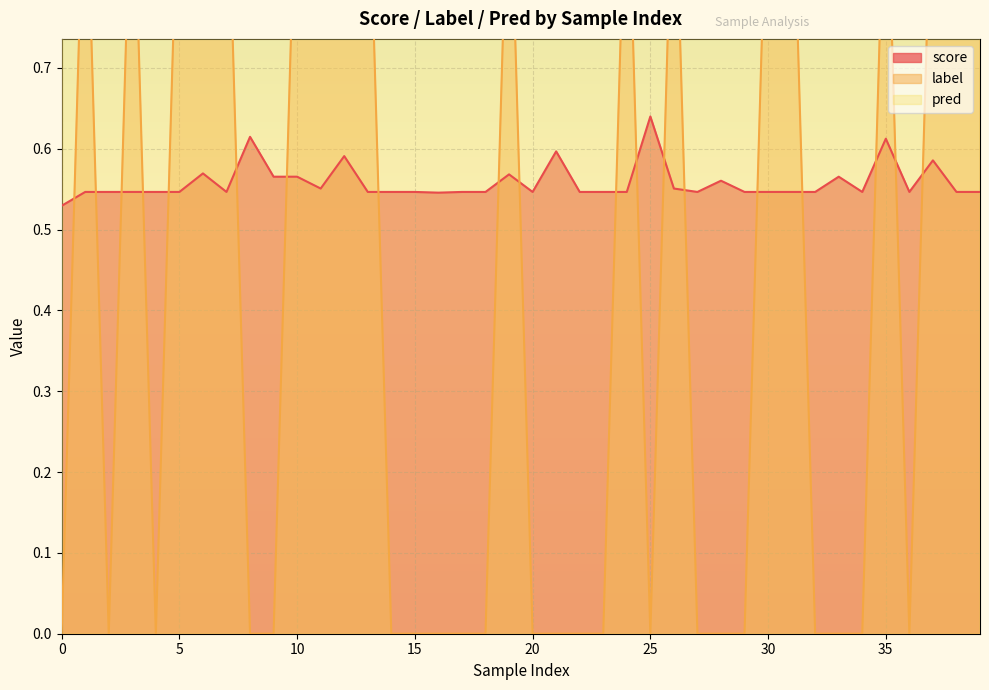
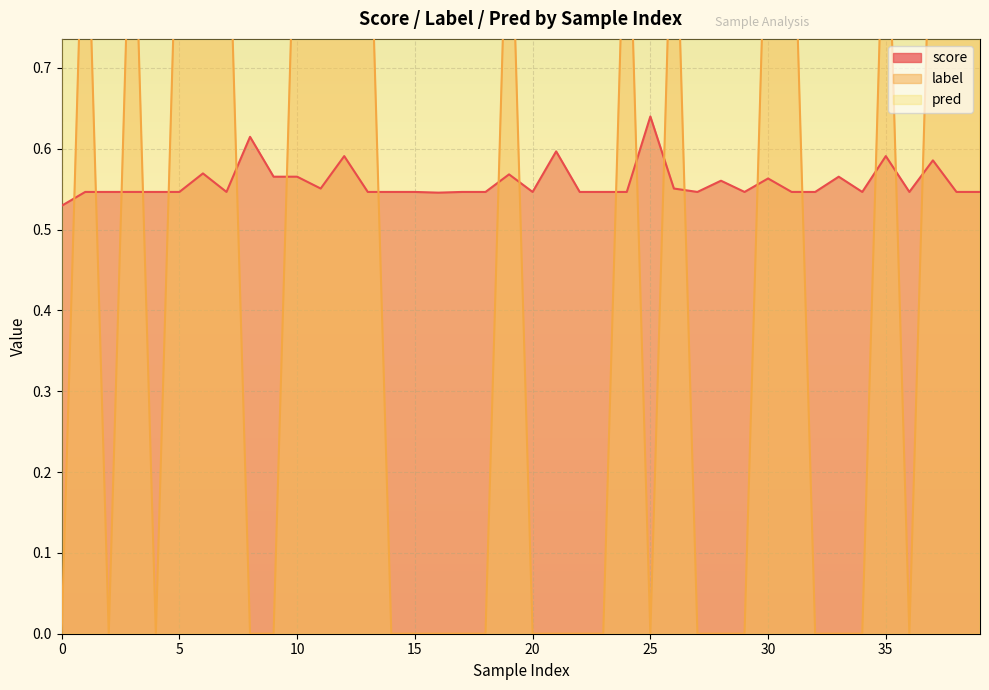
  {
    "score": {
      "0": 0.53,
      "5": 0.55,
      "10": 0.57,
      "15": 0.55,
      "20": 0.55,
      "25": 0.64,
-     "30": 0.55,
-     "35": 0.61
+     "30": 0.56,
+     "35": 0.59
    },
    "label": {
      "0": 0.00,
      "15": 0.00,
      "20": 0.00,
      "25": 0.00
    }
  }
